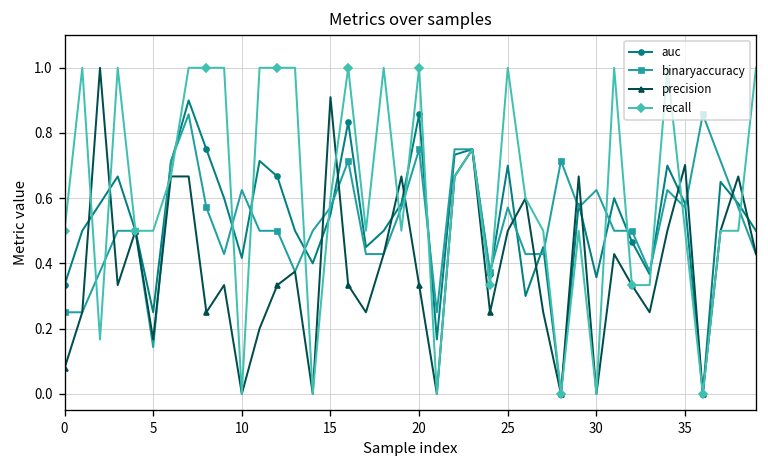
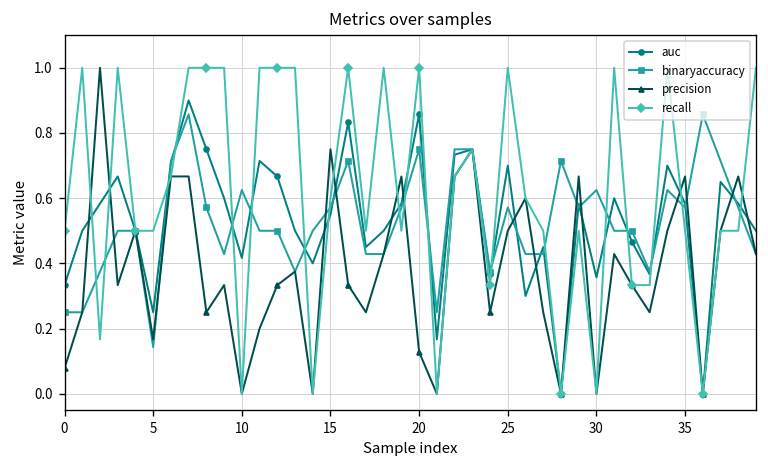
  {
    "precision": {
      "0": 0.08,
      "5": 0.17,
-     "15": 0.91,
-     "20": 0.33,
+     "15": 0.75,
+     "20": 0.13,
      "25": 0.50,
-     "35": 0.70
+     "35": 0.67
    }
  }
